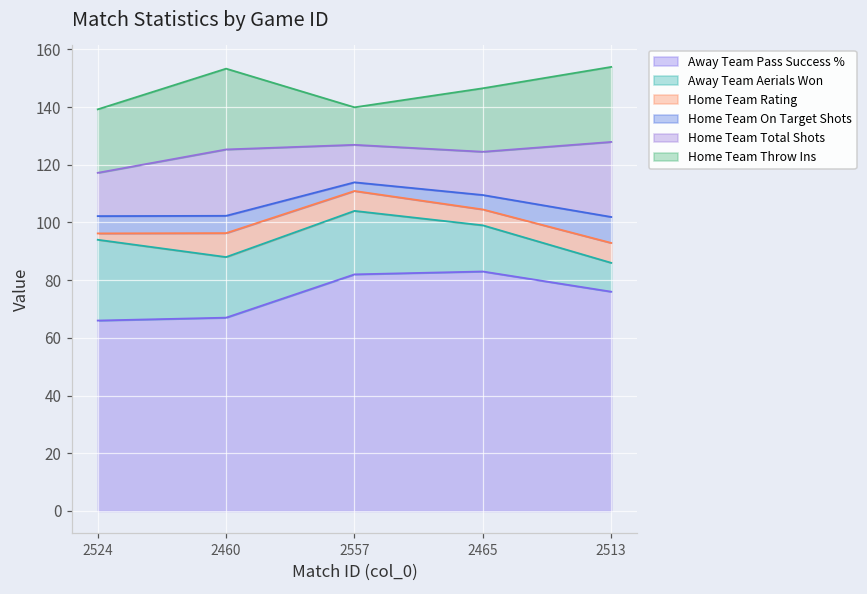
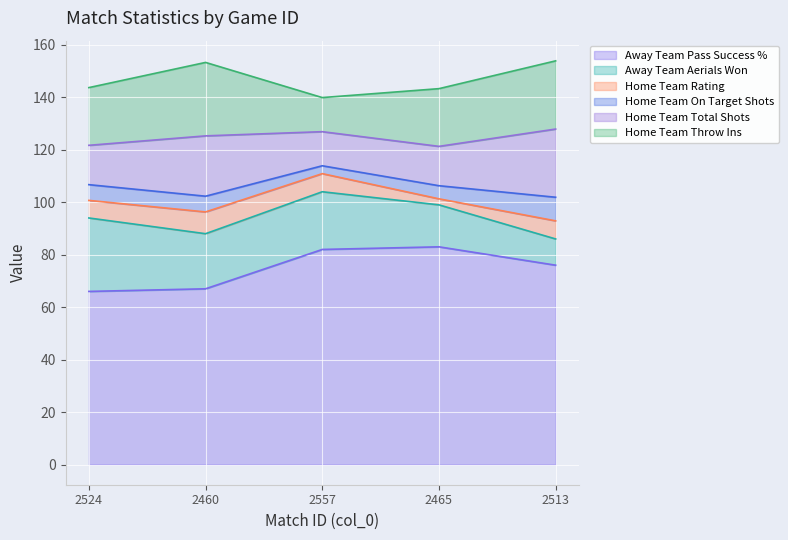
  {
    "Home Team Rating": {
-     "2524": 2,
+     "2524": 7,
      "2460": 8,
      "2557": 7,
-     "2465": 6,
+     "2465": 2,
      "2513": 7
    }
  }
